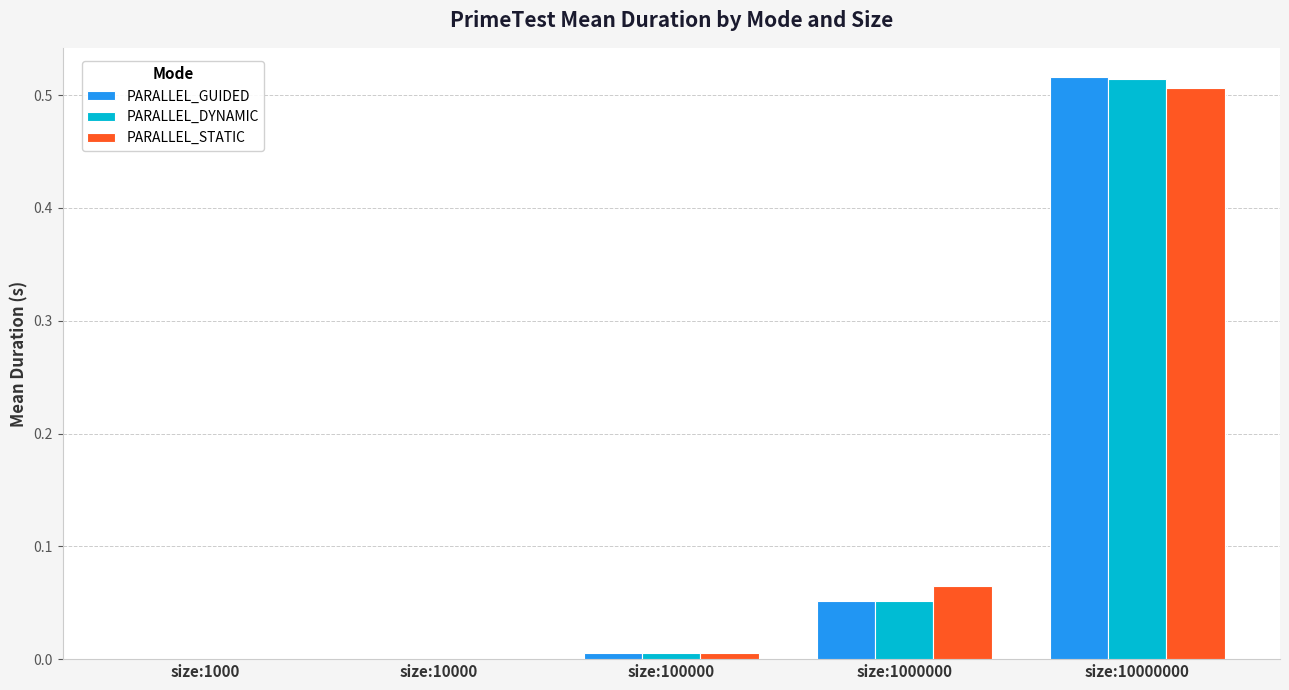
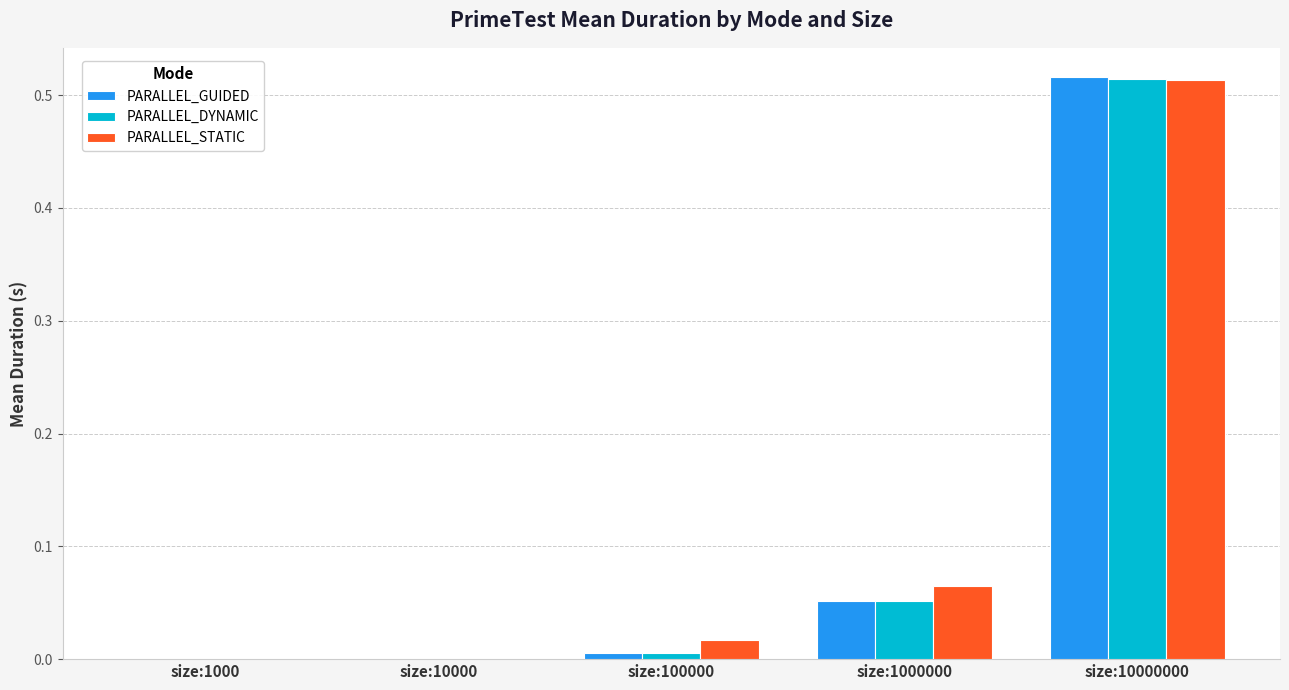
  {
    "PARALLEL_STATIC": {
-     "size:100000": 0.005,
+     "size:100000": 0.017,
      "size:1000000": 0.064,
-     "size:10000000": 0.506
+     "size:10000000": 0.513
    }
  }
